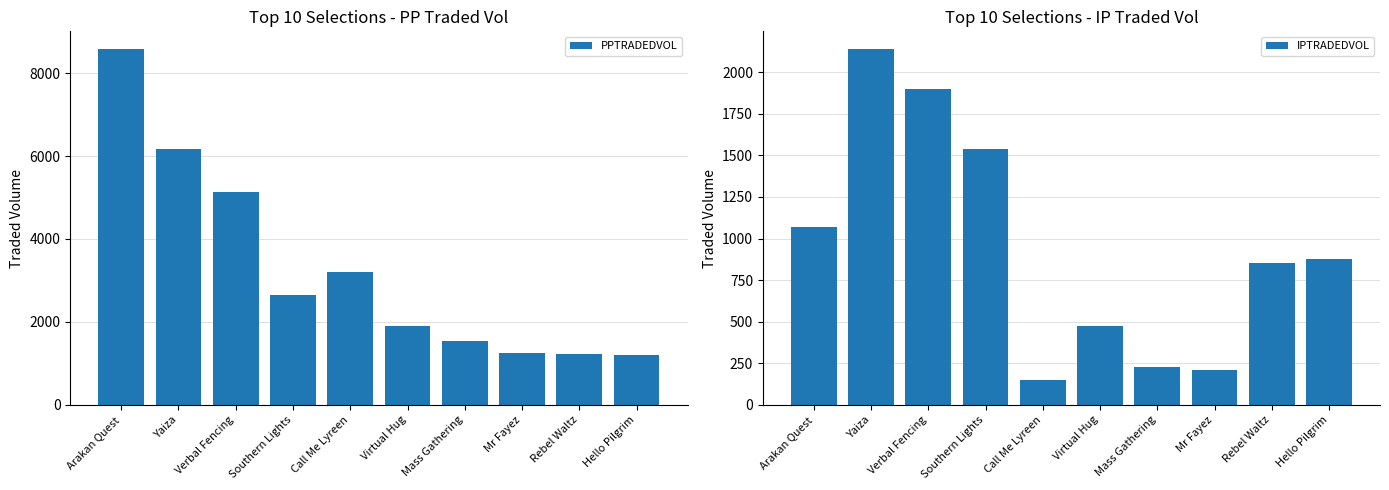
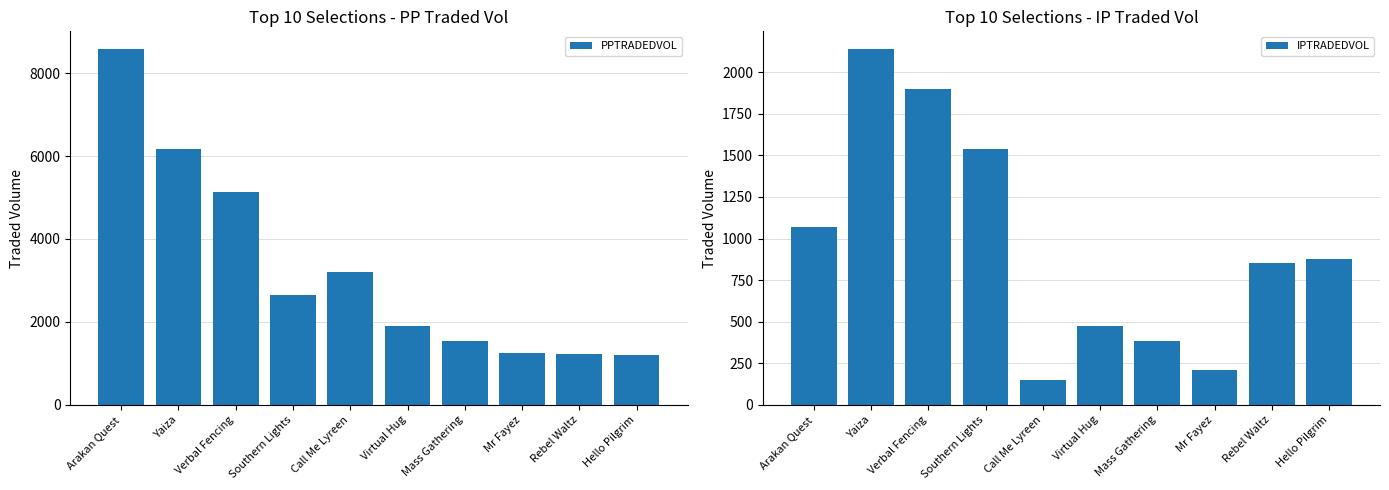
  {
    "Top 10 Selections - PP Traded Vol": {
      "Arakan Quest": 8600,
      "Yaiza": 6200,
      "Verbal Fencing": 5100,
      "Southern Lights": 2700,
      "Call Me Lyreen": 3200,
      "Virtual Hug": 1900,
      "Mass Gathering": 1500,
      "Mr Fayez": 1300,
      "Rebel Waltz": 1200,
      "Hello Pilgrim": 1200
    },
    "Top 10 Selections - IP Traded Vol": {
      "Arakan Quest": 1070,
      "Yaiza": 2140,
      "Verbal Fencing": 1900,
      "Southern Lights": 1540,
      "Call Me Lyreen": 150,
      "Virtual Hug": 470,
-     "Mass Gathering": 230,
+     "Mass Gathering": 380,
      "Mr Fayez": 210,
      "Rebel Waltz": 850,
      "Hello Pilgrim": 880
    }
  }
